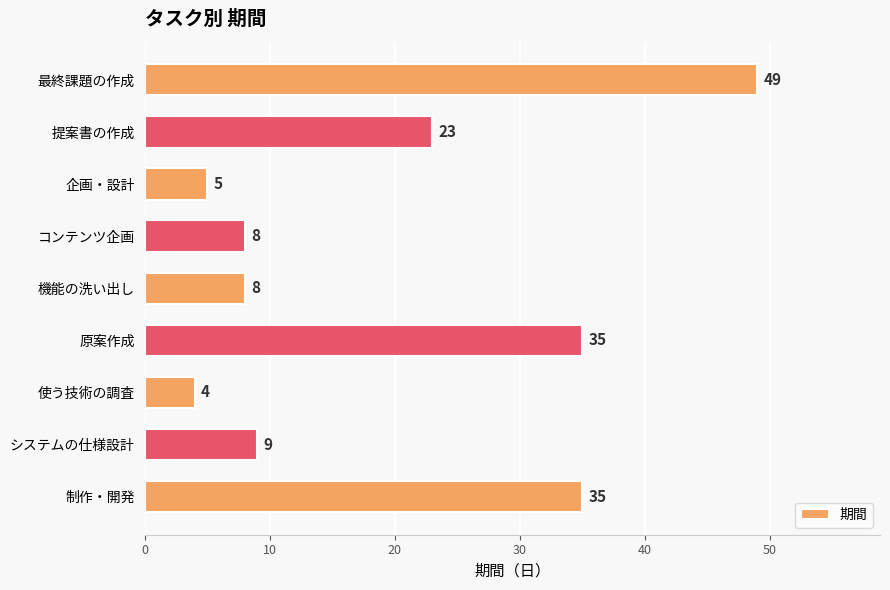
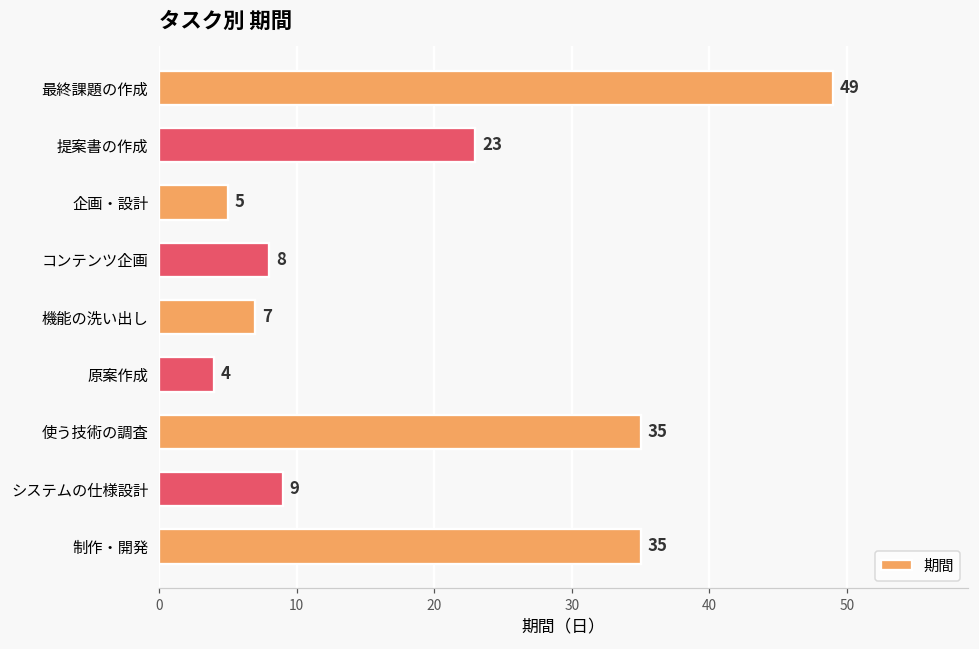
  {
    "最終課題の作成": 49,
    "提案書の作成": 23,
    "企画・設計": 5,
    "コンテンツ企画": 8,
-   "機能の洗い出し": 8,
-   "原案作成": 35,
-   "使う技術の調査": 4,
+   "機能の洗い出し": 7,
+   "原案作成": 4,
+   "使う技術の調査": 35,
    "システムの仕様設計": 9,
    "制作・開発": 35
  }
